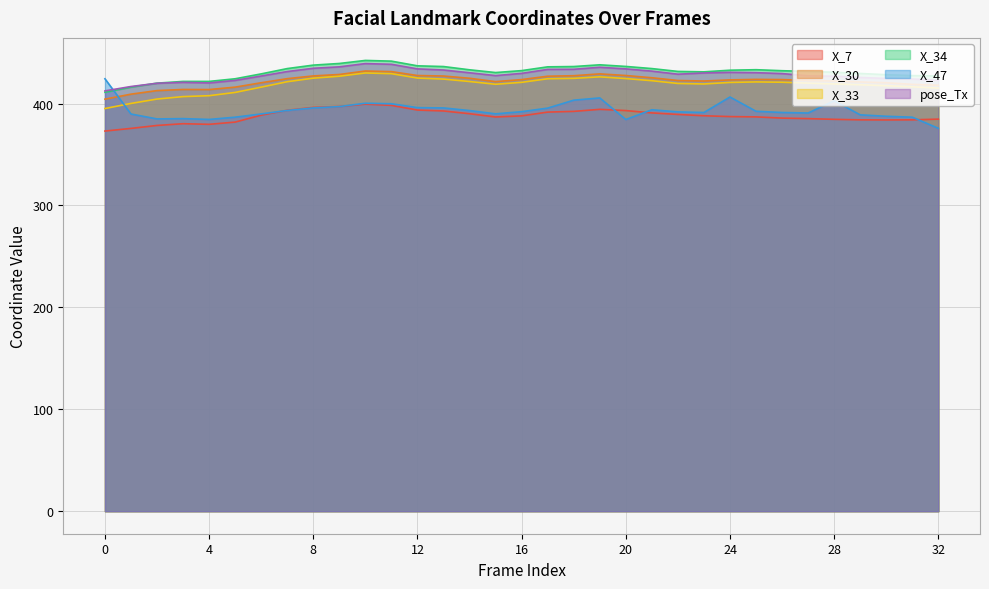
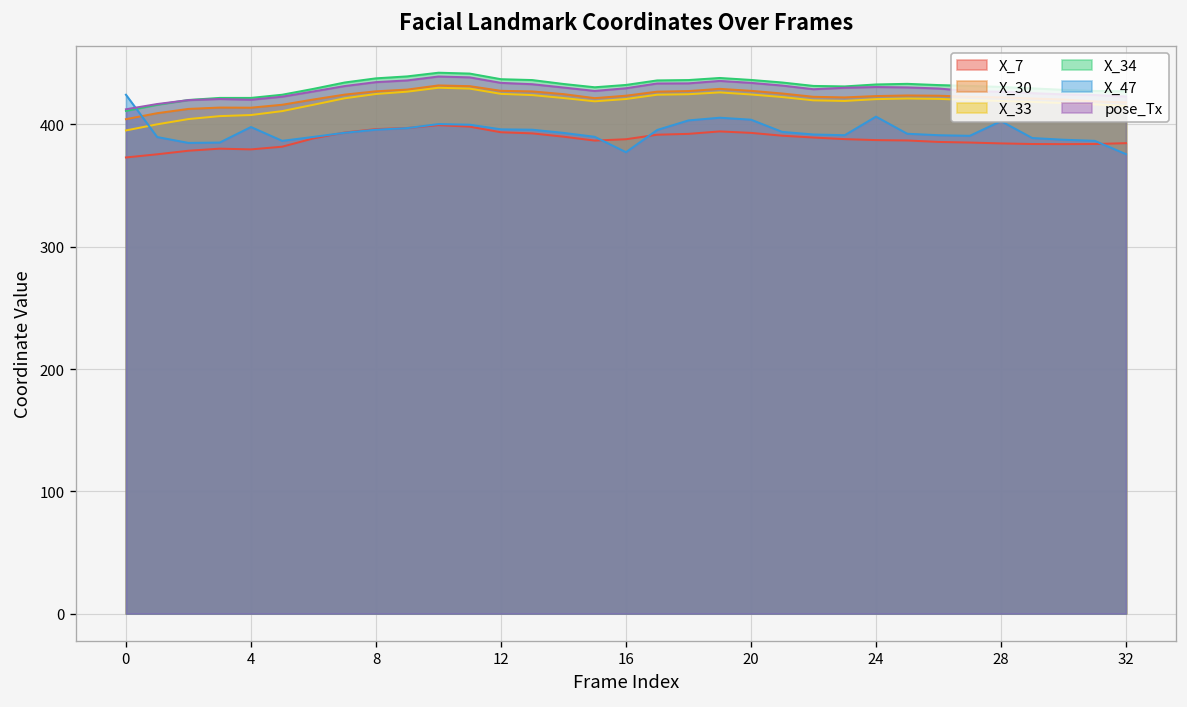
  {
    "X_34": {
      "8": 438,
      "12": 437,
      "16": 432
    },
    "X_47": {
      "0": 424,
-     "4": 384,
-     "16": 392,
-     "20": 384,
+     "4": 398,
+     "16": 377,
+     "20": 404,
      "24": 406,
      "32": 376
    },
    "pose_Tx": {
      "8": 435,
      "12": 434,
      "16": 430
    }
  }
